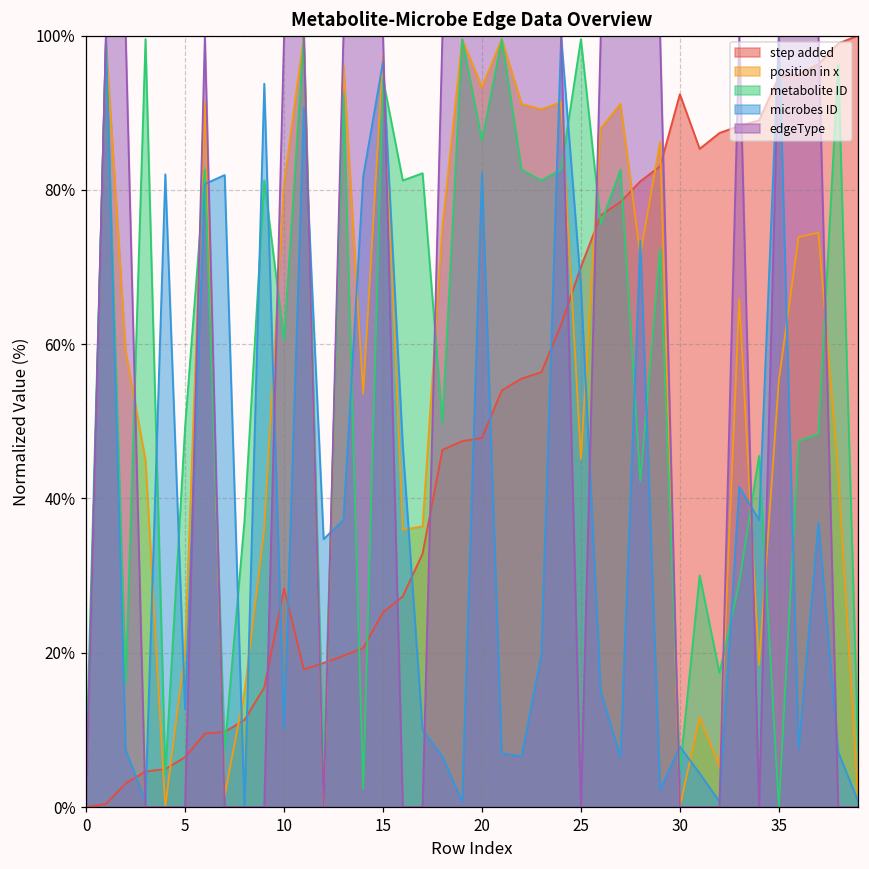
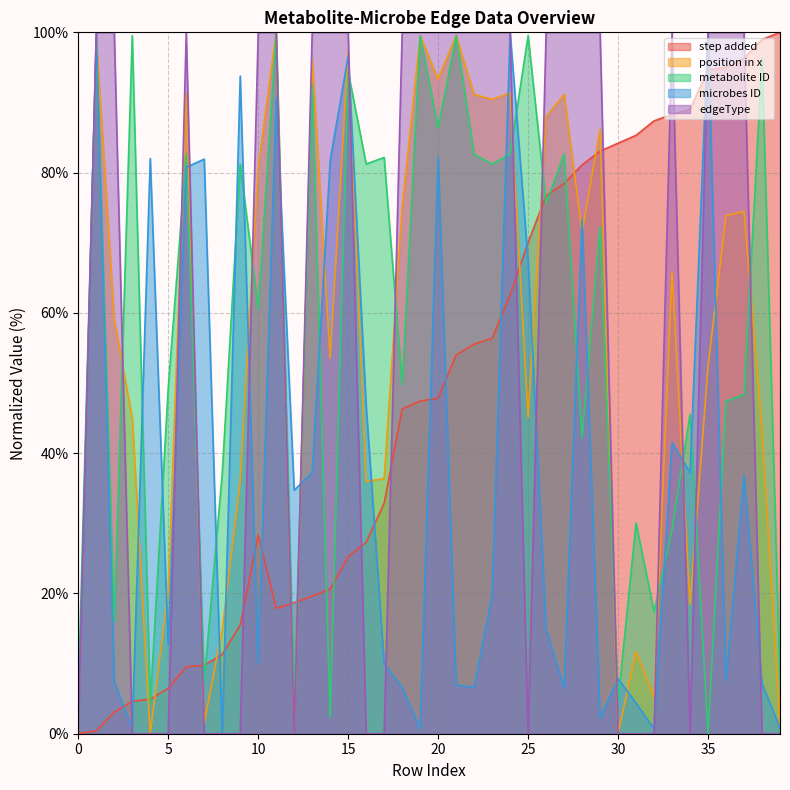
  {
    "step added": {
      "5": "6%",
      "10": "28%",
      "15": "25%",
      "20": "48%",
      "25": "70%",
-     "30": "92%"
+     "30": "84%"
    },
    "position in x": {
      "5": "20%",
      "10": "81%",
      "15": "97%",
      "20": "93%",
      "25": "45%",
-     "35": "55%"
+     "35": "52%"
    },
    "metabolite ID": {
      "0": "6%",
      "5": "49%",
      "10": "61%",
      "15": "94%",
      "20": "86%",
      "25": "100%",
      "30": "5%",
      "35": "0%"
    },
    "microbes ID": {
      "0": "1%",
      "5": "13%",
      "10": "10%",
      "15": "97%",
      "20": "82%",
      "25": "67%",
      "30": "8%"
    },
    "edgeType": {
      "5": "0%",
      "10": "100%",
      "15": "100%",
      "20": "100%",
      "25": "0%"
    }
  }
